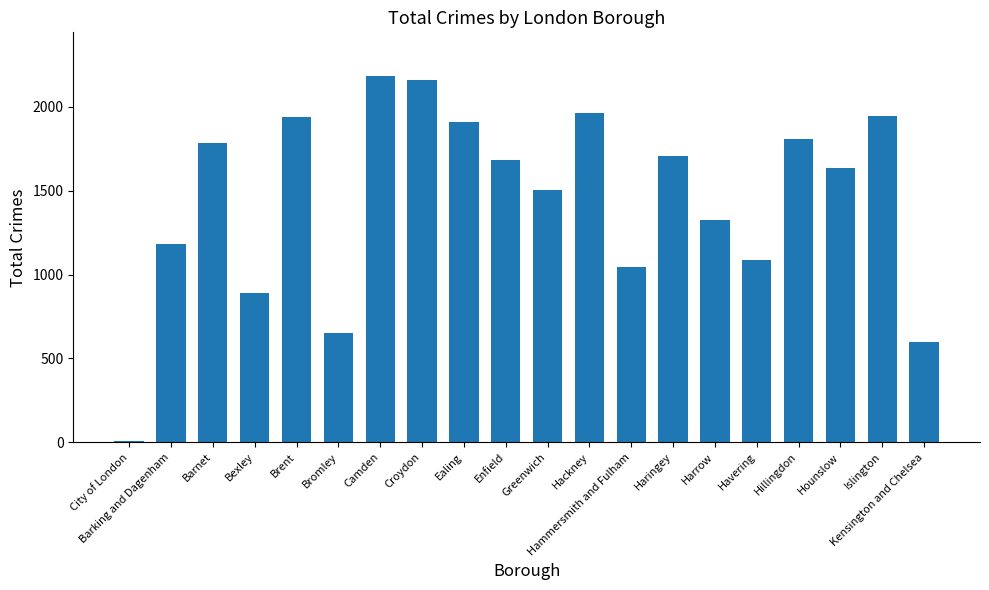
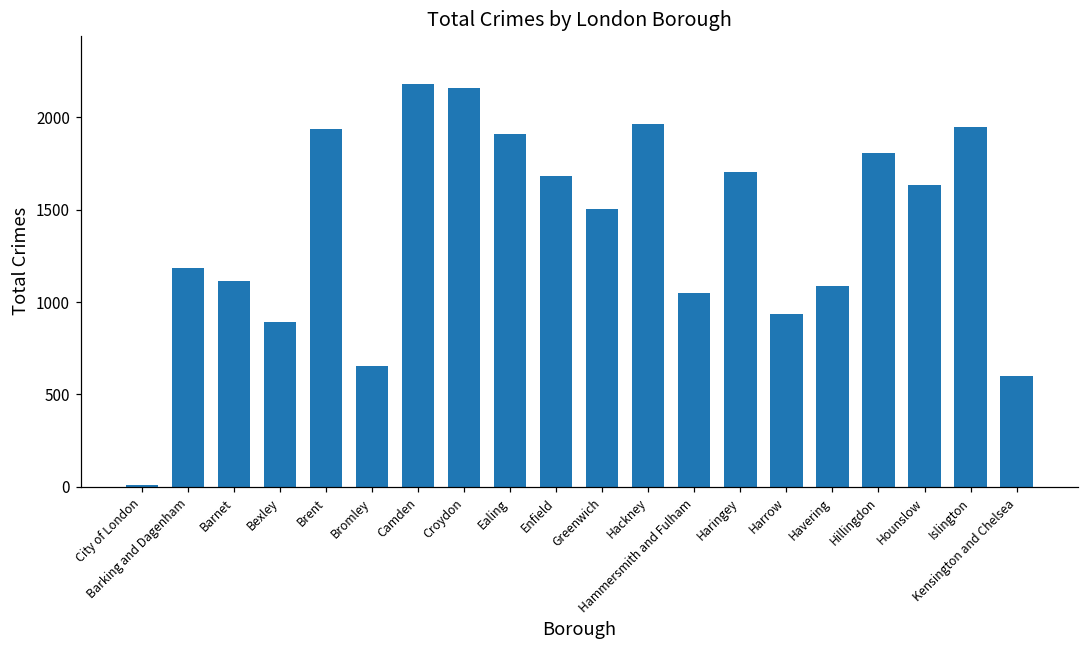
  {
    "Barking and Dagenham": 1180,
-   "Barnet": 1790,
+   "Barnet": 1110,
    "Bexley": 890,
    "Brent": 1940,
    "Bromley": 650,
    "Camden": 2180,
    "Croydon": 2160,
    "Ealing": 1910,
    "Enfield": 1680,
    "Greenwich": 1500,
    "Hackney": 1960,
    "Hammersmith and Fulham": 1050,
    "Haringey": 1710,
-   "Harrow": 1330,
+   "Harrow": 940,
    "Havering": 1090,
    "Hillingdon": 1810,
    "Hounslow": 1630,
    "Islington": 1950,
    "Kensington and Chelsea": 600
  }
